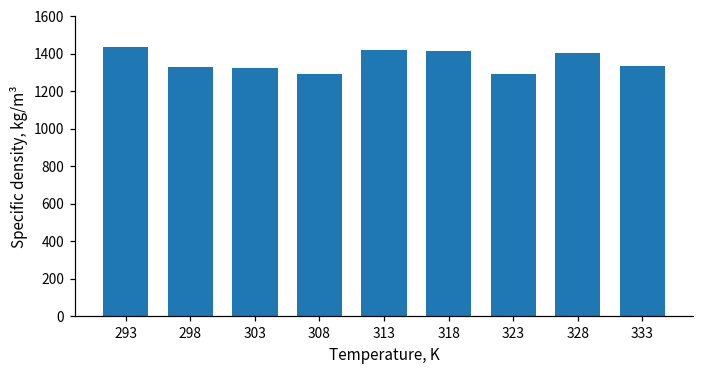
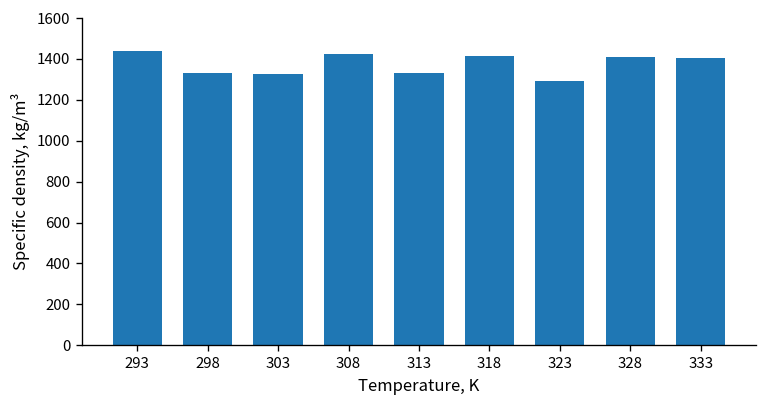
  {
    "293": 1440,
    "298": 1330,
    "303": 1330,
-   "308": 1290,
-   "313": 1420,
+   "308": 1430,
+   "313": 1330,
    "318": 1420,
    "323": 1290,
    "328": 1410,
-   "333": 1330
+   "333": 1400
  }
